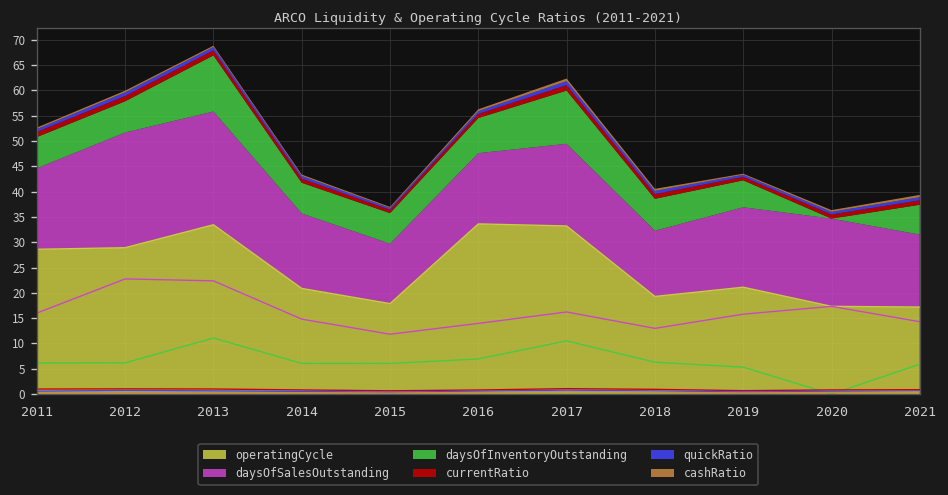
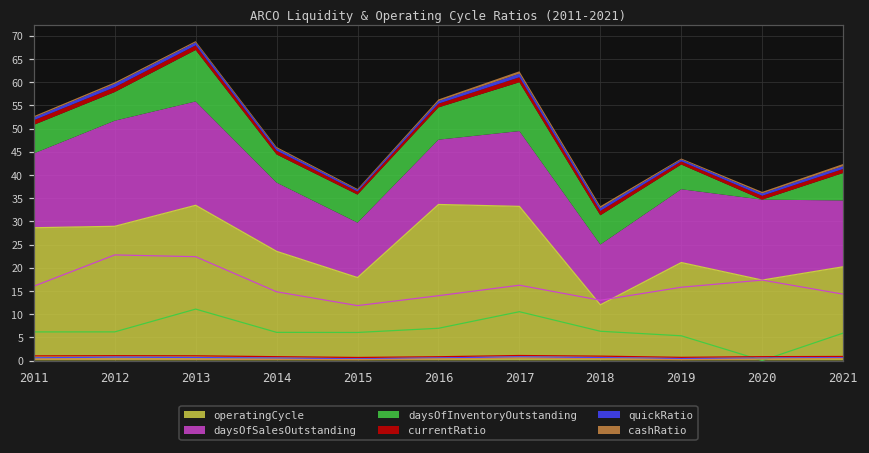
  {
    "operatingCycle": {
      "2011": 29,
      "2012": 29,
      "2013": 33,
-     "2014": 21,
+     "2014": 24,
      "2015": 18,
      "2016": 34,
      "2017": 33,
-     "2018": 19,
+     "2018": 12,
      "2019": 21,
-     "2021": 17
+     "2021": 20
    }
  }
